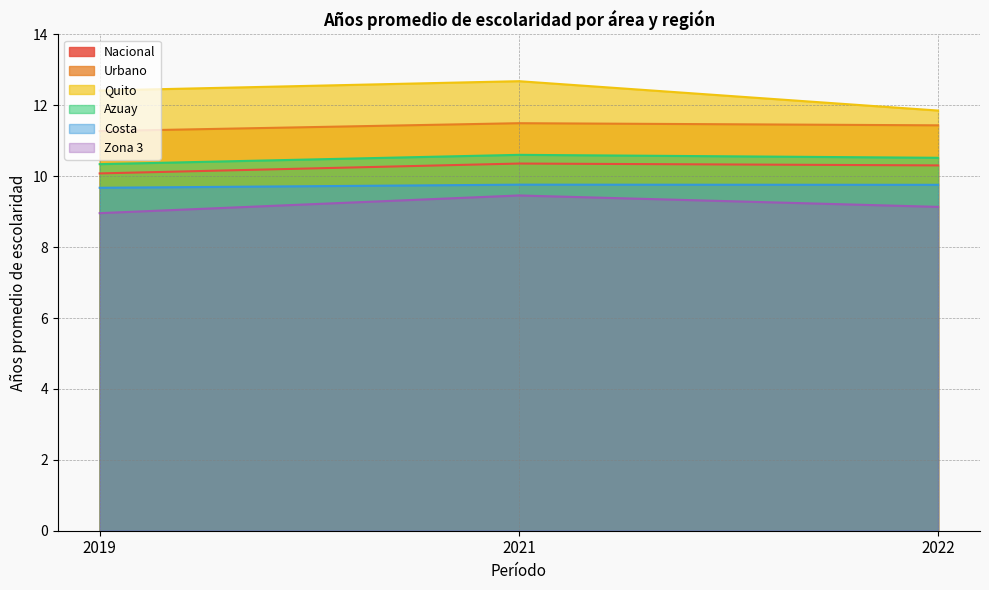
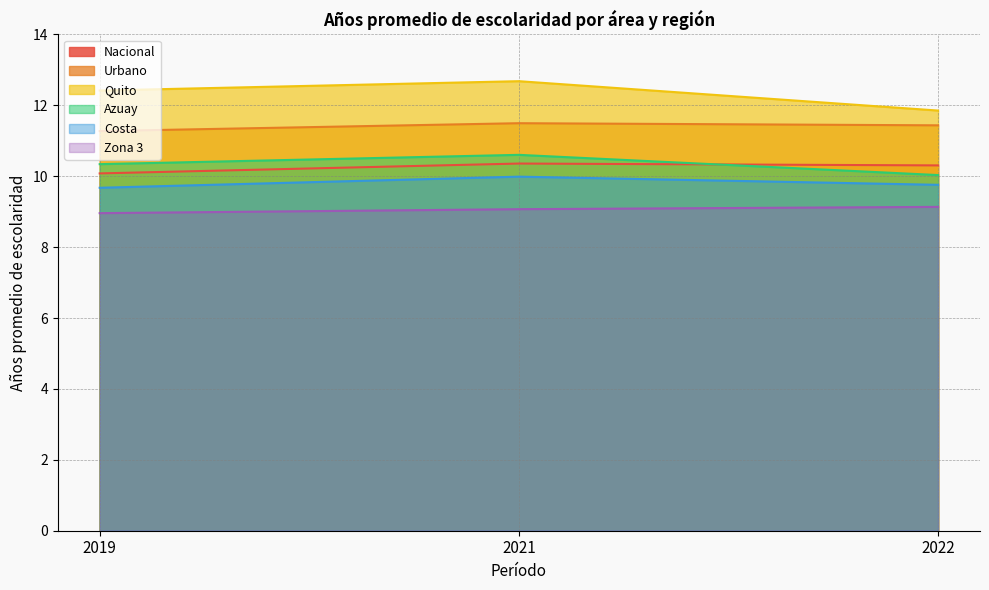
  {
    "Quito": {
      "2021": 12.7,
      "2022": 11.9
    },
    "Azuay": {
      "2019": 10.3,
      "2021": 10.6,
-     "2022": 10.5
+     "2022": 10.0
    },
    "Costa": {
      "2019": 9.7,
-     "2021": 9.8,
+     "2021": 10.0,
      "2022": 9.8
    },
    "Zona 3": {
      "2019": 9.0,
-     "2021": 9.5,
+     "2021": 9.1,
      "2022": 9.1
    }
  }
